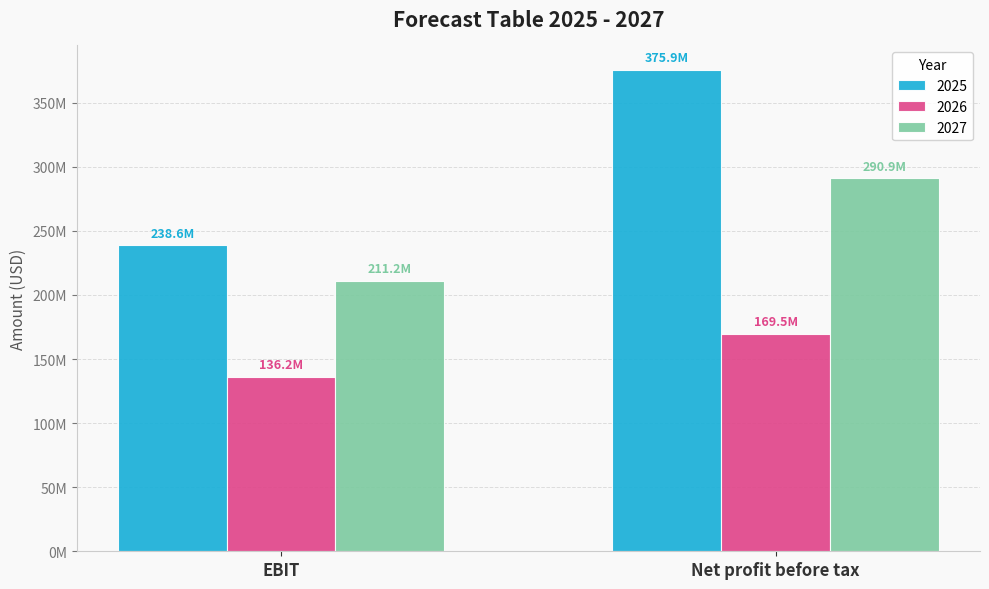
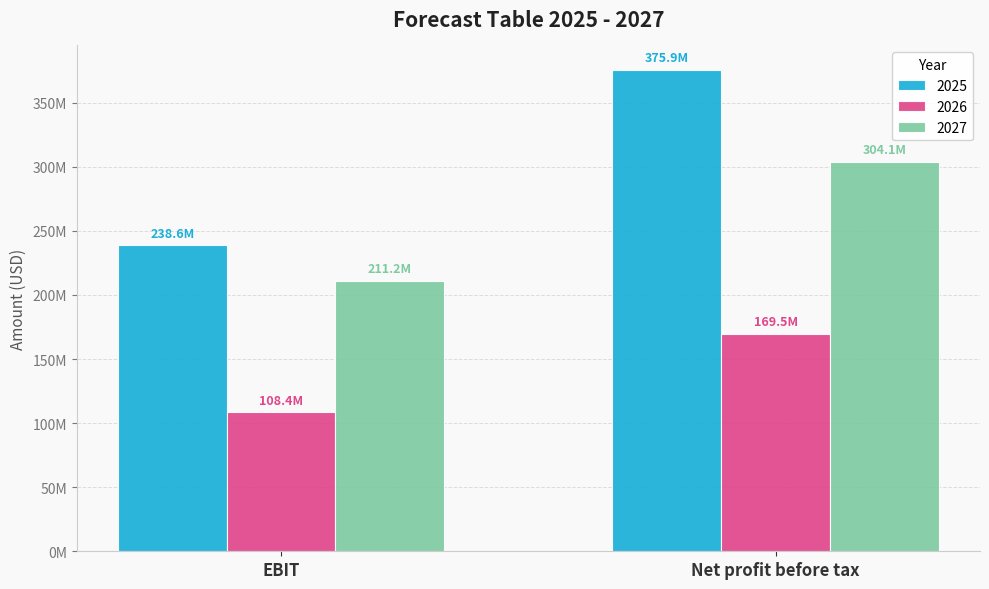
  {
    "2025": {
      "EBIT": "238.6M",
      "Net profit before tax": "375.9M"
    },
    "2026": {
-     "EBIT": "136.2M",
+     "EBIT": "108.4M",
      "Net profit before tax": "169.5M"
    },
    "2027": {
      "EBIT": "211.2M",
-     "Net profit before tax": "290.9M"
+     "Net profit before tax": "304.1M"
    }
  }
